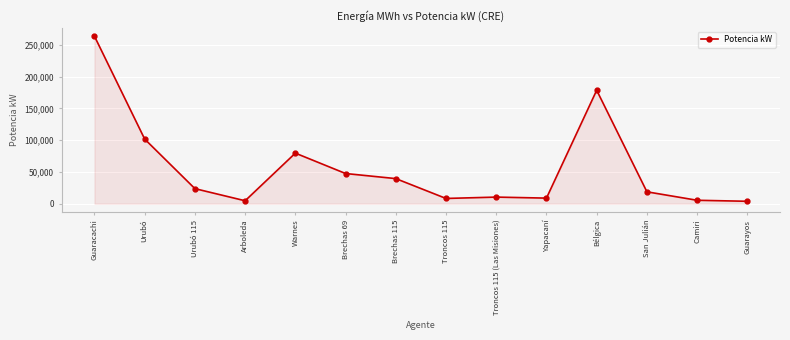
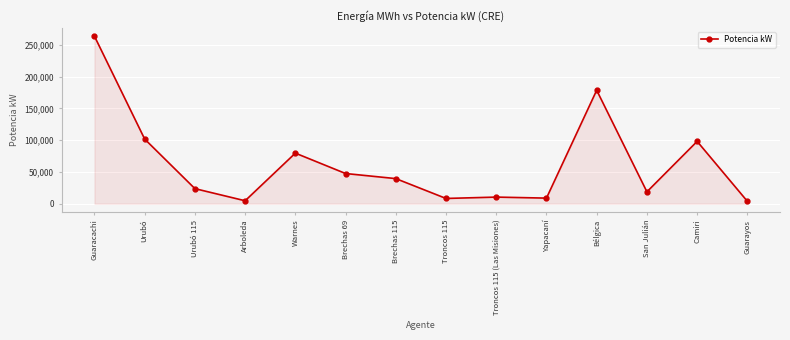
  {
    "Guaracachi": "260,000",
    "Urubó": "100,000",
    "Urubó 115": "20,000",
    "Arboleda": "0",
    "Warnes": "80,000",
    "Brechas 69": "50,000",
    "Brechas 115": "40,000",
    "Troncos 115": "10,000",
    "Troncos 115 (Las Misiones)": "10,000",
    "Yapacaní": "10,000",
    "Bélgica": "180,000",
    "San Julián": "20,000",
-   "Camiri": "10,000",
+   "Camiri": "100,000",
    "Guarayos": "0"
  }
